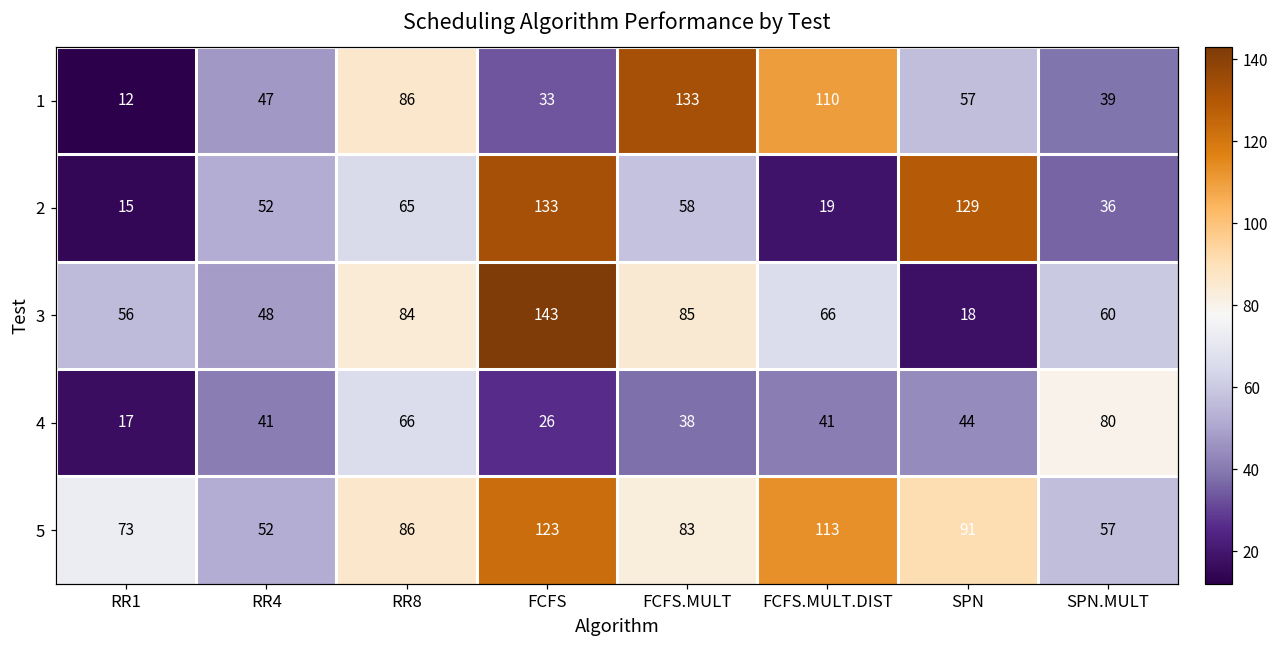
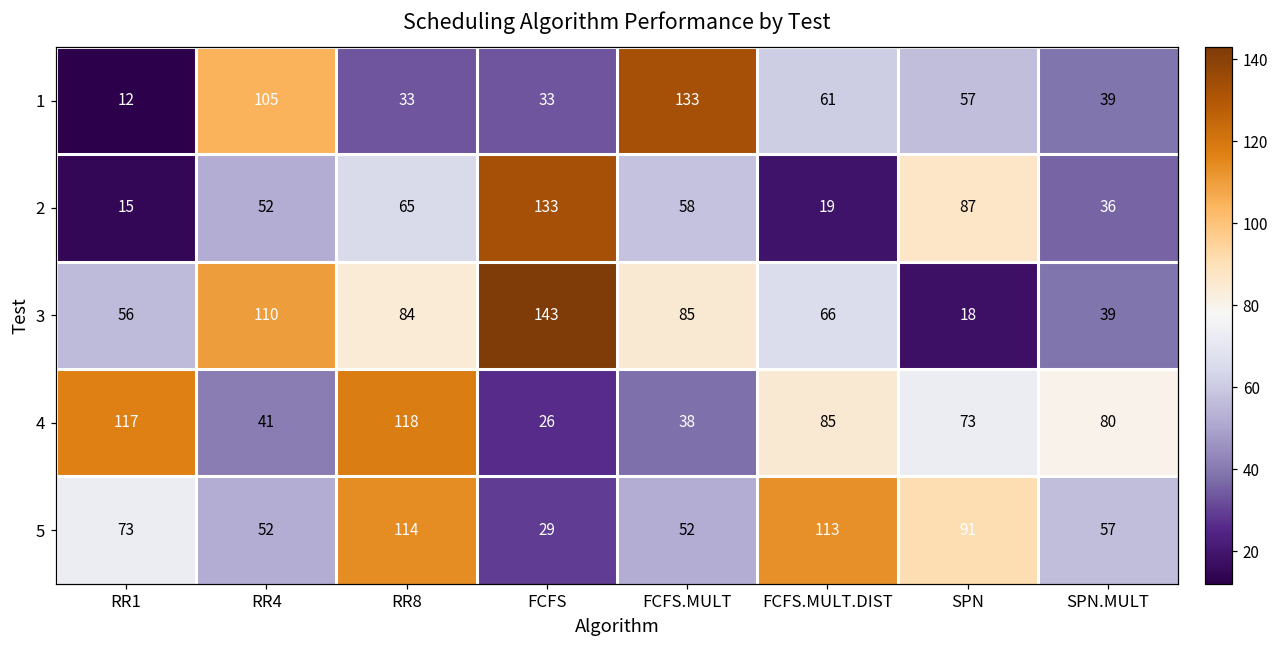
  {
    "1": {
      "RR1": 12,
-     "RR4": 47,
-     "RR8": 86,
+     "RR4": 105,
+     "RR8": 33,
      "FCFS": 33,
      "FCFS.MULT": 133,
-     "FCFS.MULT.DIST": 110,
+     "FCFS.MULT.DIST": 61,
      "SPN": 57,
      "SPN.MULT": 39
    },
    "2": {
      "RR1": 15,
      "RR4": 52,
      "RR8": 65,
      "FCFS": 133,
      "FCFS.MULT": 58,
      "FCFS.MULT.DIST": 19,
-     "SPN": 129,
+     "SPN": 87,
      "SPN.MULT": 36
    },
    "3": {
      "RR1": 56,
-     "RR4": 48,
+     "RR4": 110,
      "RR8": 84,
      "FCFS": 143,
      "FCFS.MULT": 85,
      "FCFS.MULT.DIST": 66,
      "SPN": 18,
-     "SPN.MULT": 60
+     "SPN.MULT": 39
    },
    "4": {
-     "RR1": 17,
+     "RR1": 117,
      "RR4": 41,
-     "RR8": 66,
+     "RR8": 118,
      "FCFS": 26,
      "FCFS.MULT": 38,
-     "FCFS.MULT.DIST": 41,
-     "SPN": 44,
+     "FCFS.MULT.DIST": 85,
+     "SPN": 73,
      "SPN.MULT": 80
    },
    "5": {
      "RR1": 73,
      "RR4": 52,
-     "RR8": 86,
-     "FCFS": 123,
-     "FCFS.MULT": 83,
+     "RR8": 114,
+     "FCFS": 29,
+     "FCFS.MULT": 52,
      "FCFS.MULT.DIST": 113,
      "SPN": 91,
      "SPN.MULT": 57
    }
  }
